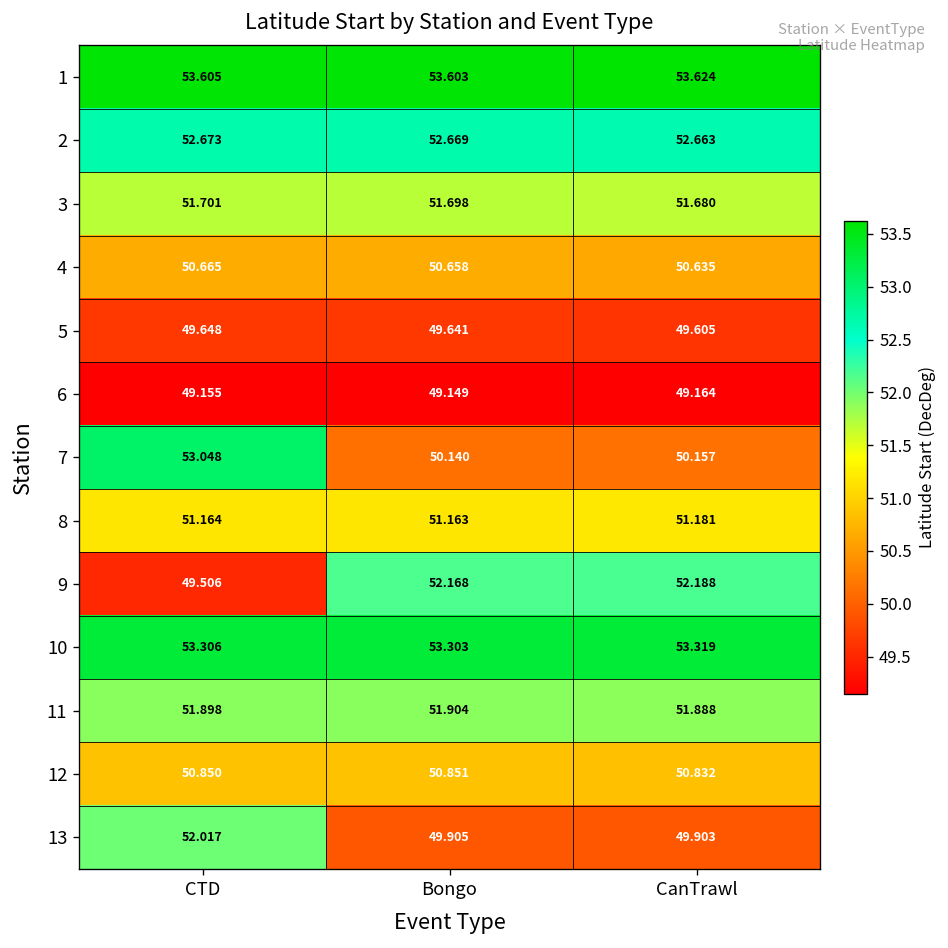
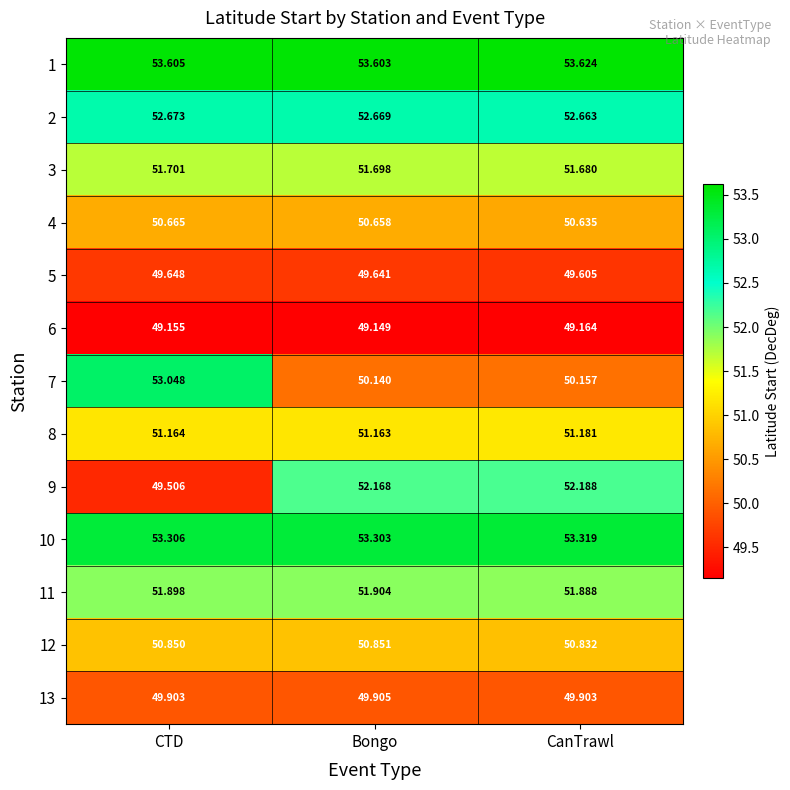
  {
    "1": {
      "CTD": 53.605,
      "Bongo": 53.603,
      "CanTrawl": 53.624
    },
    "2": {
      "CTD": 52.673,
      "Bongo": 52.669,
      "CanTrawl": 52.663
    },
    "3": {
      "CTD": 51.701,
      "Bongo": 51.698,
      "CanTrawl": 51.680
    },
    "4": {
      "CTD": 50.665,
      "Bongo": 50.658,
      "CanTrawl": 50.635
    },
    "5": {
      "CTD": 49.648,
      "Bongo": 49.641,
      "CanTrawl": 49.605
    },
    "6": {
      "CTD": 49.155,
      "Bongo": 49.149,
      "CanTrawl": 49.164
    },
    "7": {
      "CTD": 53.048,
      "Bongo": 50.140,
      "CanTrawl": 50.157
    },
    "8": {
      "CTD": 51.164,
      "Bongo": 51.163,
      "CanTrawl": 51.181
    },
    "9": {
      "CTD": 49.506,
      "Bongo": 52.168,
      "CanTrawl": 52.188
    },
    "10": {
      "CTD": 53.306,
      "Bongo": 53.303,
      "CanTrawl": 53.319
    },
    "11": {
      "CTD": 51.898,
      "Bongo": 51.904,
      "CanTrawl": 51.888
    },
    "12": {
      "CTD": 50.850,
      "Bongo": 50.851,
      "CanTrawl": 50.832
    },
    "13": {
-     "CTD": 52.017,
+     "CTD": 49.903,
      "Bongo": 49.905,
      "CanTrawl": 49.903
    }
  }
